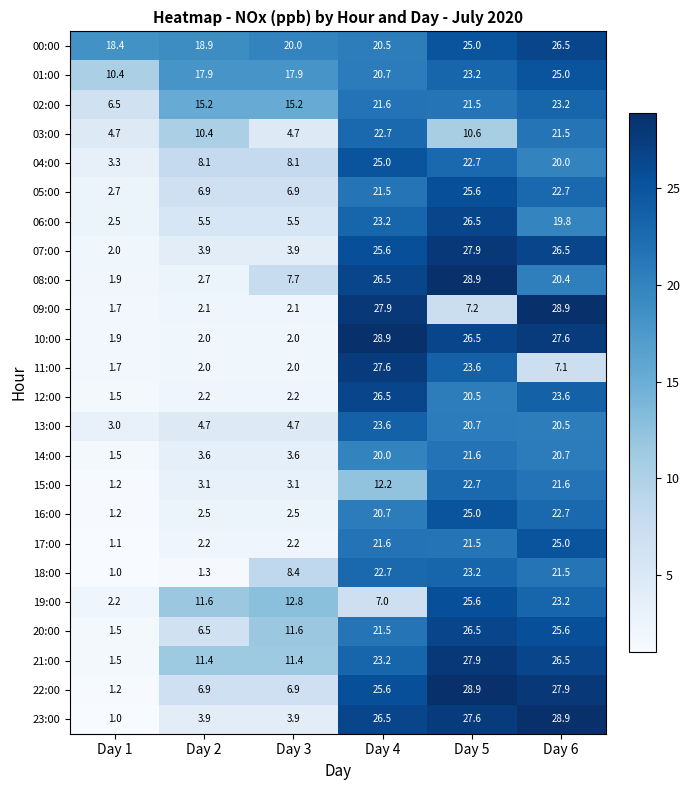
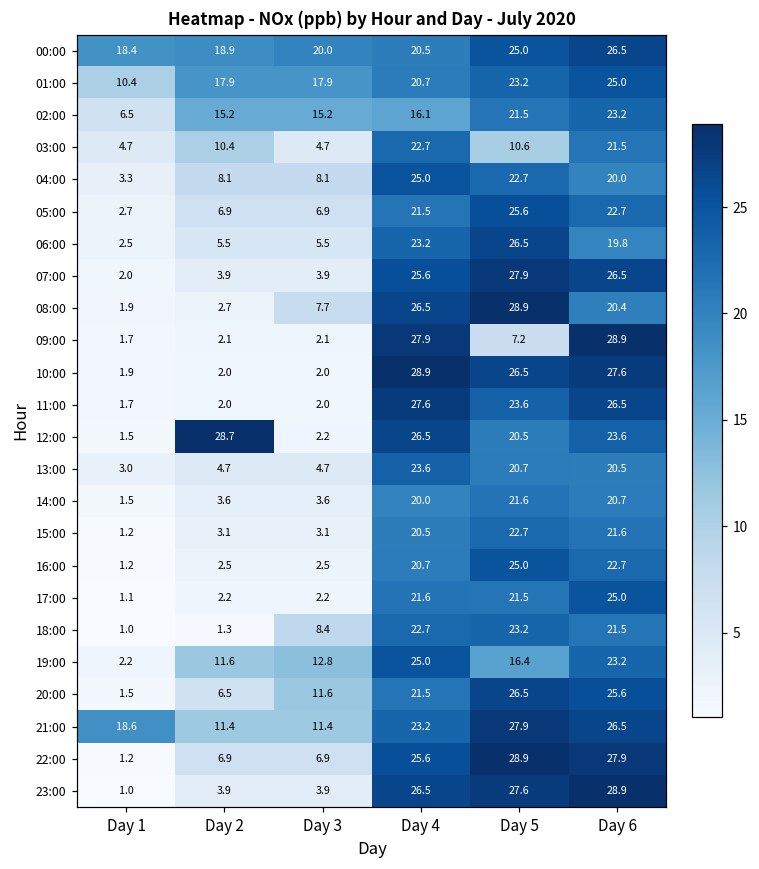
  {
    "00:00": {
      "Day 1": 18.4,
      "Day 2": 18.9,
      "Day 3": 20.0,
      "Day 4": 20.5,
      "Day 5": 25.0,
      "Day 6": 26.5
    },
    "01:00": {
      "Day 1": 10.4,
      "Day 2": 17.9,
      "Day 3": 17.9,
      "Day 4": 20.7,
      "Day 5": 23.2,
      "Day 6": 25.0
    },
    "02:00": {
      "Day 1": 6.5,
      "Day 2": 15.2,
      "Day 3": 15.2,
-     "Day 4": 21.6,
+     "Day 4": 16.1,
      "Day 5": 21.5,
      "Day 6": 23.2
    },
    "03:00": {
      "Day 1": 4.7,
      "Day 2": 10.4,
      "Day 3": 4.7,
      "Day 4": 22.7,
      "Day 5": 10.6,
      "Day 6": 21.5
    },
    "04:00": {
      "Day 1": 3.3,
      "Day 2": 8.1,
      "Day 3": 8.1,
      "Day 4": 25.0,
      "Day 5": 22.7,
      "Day 6": 20.0
    },
    "05:00": {
      "Day 1": 2.7,
      "Day 2": 6.9,
      "Day 3": 6.9,
      "Day 4": 21.5,
      "Day 5": 25.6,
      "Day 6": 22.7
    },
    "06:00": {
      "Day 1": 2.5,
      "Day 2": 5.5,
      "Day 3": 5.5,
      "Day 4": 23.2,
      "Day 5": 26.5,
      "Day 6": 19.8
    },
    "07:00": {
      "Day 1": 2.0,
      "Day 2": 3.9,
      "Day 3": 3.9,
      "Day 4": 25.6,
      "Day 5": 27.9,
      "Day 6": 26.5
    },
    "08:00": {
      "Day 1": 1.9,
      "Day 2": 2.7,
      "Day 3": 7.7,
      "Day 4": 26.5,
      "Day 5": 28.9,
      "Day 6": 20.4
    },
    "09:00": {
      "Day 1": 1.7,
      "Day 2": 2.1,
      "Day 3": 2.1,
      "Day 4": 27.9,
      "Day 5": 7.2,
      "Day 6": 28.9
    },
    "10:00": {
      "Day 1": 1.9,
      "Day 2": 2.0,
      "Day 3": 2.0,
      "Day 4": 28.9,
      "Day 5": 26.5,
      "Day 6": 27.6
    },
    "11:00": {
      "Day 1": 1.7,
      "Day 2": 2.0,
      "Day 3": 2.0,
      "Day 4": 27.6,
      "Day 5": 23.6,
-     "Day 6": 7.1
+     "Day 6": 26.5
    },
    "12:00": {
      "Day 1": 1.5,
-     "Day 2": 2.2,
+     "Day 2": 28.7,
      "Day 3": 2.2,
      "Day 4": 26.5,
      "Day 5": 20.5,
      "Day 6": 23.6
    },
    "13:00": {
      "Day 1": 3.0,
      "Day 2": 4.7,
      "Day 3": 4.7,
      "Day 4": 23.6,
      "Day 5": 20.7,
      "Day 6": 20.5
    },
    "14:00": {
      "Day 1": 1.5,
      "Day 2": 3.6,
      "Day 3": 3.6,
      "Day 4": 20.0,
      "Day 5": 21.6,
      "Day 6": 20.7
    },
    "15:00": {
      "Day 1": 1.2,
      "Day 2": 3.1,
      "Day 3": 3.1,
-     "Day 4": 12.2,
+     "Day 4": 20.5,
      "Day 5": 22.7,
      "Day 6": 21.6
    },
    "16:00": {
      "Day 1": 1.2,
      "Day 2": 2.5,
      "Day 3": 2.5,
      "Day 4": 20.7,
      "Day 5": 25.0,
      "Day 6": 22.7
    },
    "17:00": {
      "Day 1": 1.1,
      "Day 2": 2.2,
      "Day 3": 2.2,
      "Day 4": 21.6,
      "Day 5": 21.5,
      "Day 6": 25.0
    },
    "18:00": {
      "Day 1": 1.0,
      "Day 2": 1.3,
      "Day 3": 8.4,
      "Day 4": 22.7,
      "Day 5": 23.2,
      "Day 6": 21.5
    },
    "19:00": {
      "Day 1": 2.2,
      "Day 2": 11.6,
      "Day 3": 12.8,
-     "Day 4": 7.0,
-     "Day 5": 25.6,
+     "Day 4": 25.0,
+     "Day 5": 16.4,
      "Day 6": 23.2
    },
    "20:00": {
      "Day 1": 1.5,
      "Day 2": 6.5,
      "Day 3": 11.6,
      "Day 4": 21.5,
      "Day 5": 26.5,
      "Day 6": 25.6
    },
    "21:00": {
-     "Day 1": 1.5,
+     "Day 1": 18.6,
      "Day 2": 11.4,
      "Day 3": 11.4,
      "Day 4": 23.2,
      "Day 5": 27.9,
      "Day 6": 26.5
    },
    "22:00": {
      "Day 1": 1.2,
      "Day 2": 6.9,
      "Day 3": 6.9,
      "Day 4": 25.6,
      "Day 5": 28.9,
      "Day 6": 27.9
    },
    "23:00": {
      "Day 1": 1.0,
      "Day 2": 3.9,
      "Day 3": 3.9,
      "Day 4": 26.5,
      "Day 5": 27.6,
      "Day 6": 28.9
    }
  }
